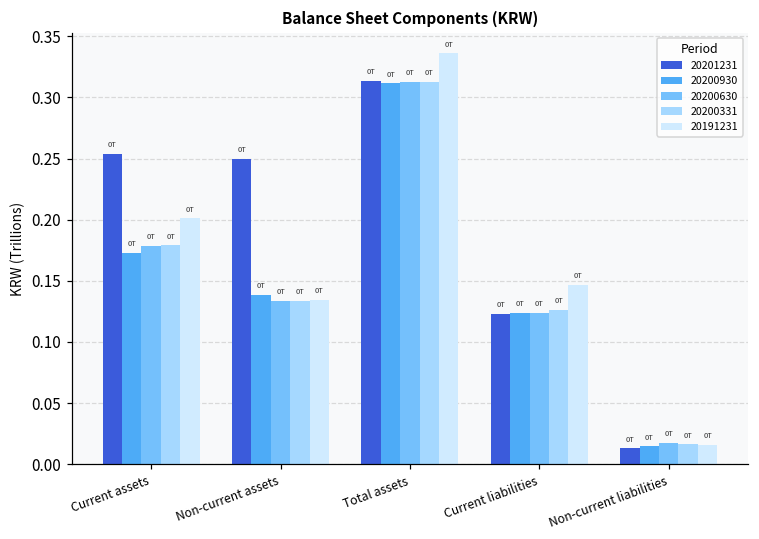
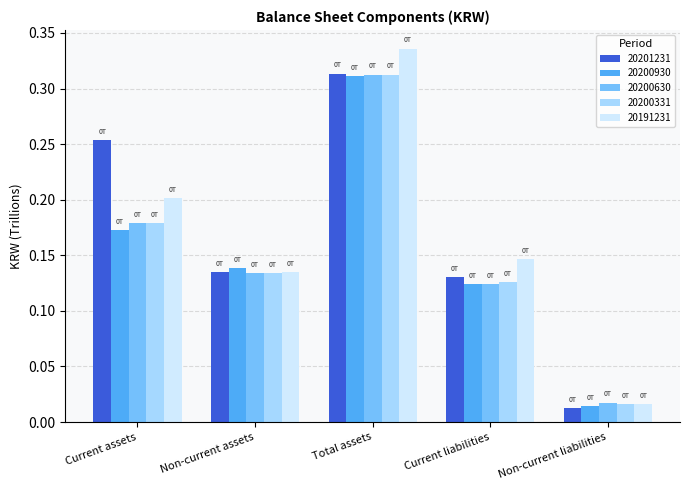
  {
    "20201231": {
-     "Non-current assets": 0.250,
-     "Current liabilities": 0.123
+     "Non-current assets": 0.135,
+     "Current liabilities": 0.131
    }
  }
